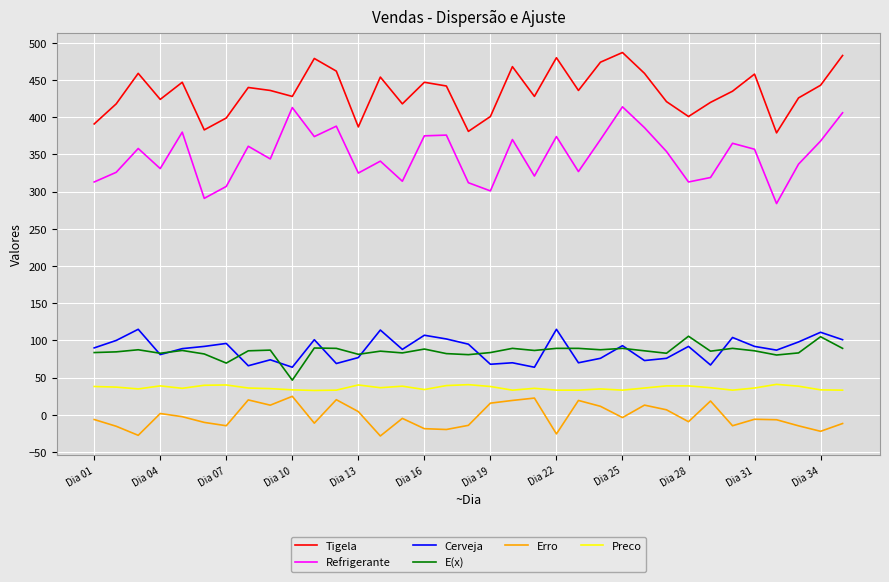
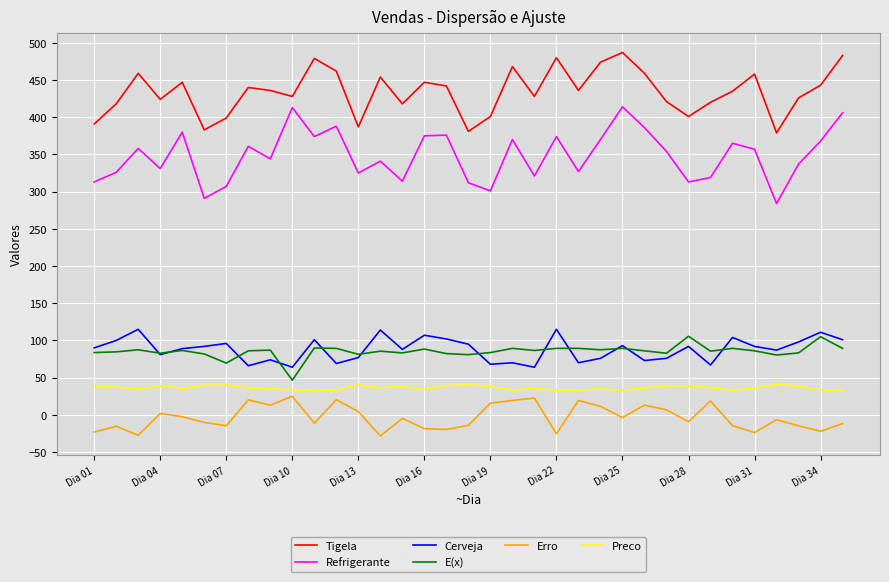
  {
    "Tigela": {
      "Dia 01": 390,
      "Dia 04": 420,
      "Dia 07": 400,
      "Dia 10": 430,
      "Dia 13": 390,
      "Dia 16": 450,
      "Dia 19": 400,
      "Dia 22": 480,
      "Dia 25": 490,
      "Dia 28": 400,
      "Dia 31": 460,
      "Dia 34": 440
    },
    "Refrigerante": {
      "Dia 01": 310,
      "Dia 04": 330,
      "Dia 07": 310,
      "Dia 10": 410,
      "Dia 13": 330,
      "Dia 16": 380,
      "Dia 19": 300,
      "Dia 22": 370,
      "Dia 25": 410,
      "Dia 28": 310,
      "Dia 31": 360,
      "Dia 34": 370
    },
    "Cerveja": {
      "Dia 01": 90,
      "Dia 07": 100,
      "Dia 10": 60,
      "Dia 13": 80,
      "Dia 16": 110,
      "Dia 19": 70,
      "Dia 22": 120,
      "Dia 25": 90,
      "Dia 28": 90,
      "Dia 31": 90,
      "Dia 34": 110
    },
    "E(x)": {
      "Dia 01": 80,
      "Dia 07": 70,
      "Dia 10": 50,
      "Dia 13": 80,
      "Dia 16": 90,
      "Dia 19": 80,
      "Dia 22": 90,
      "Dia 25": 90,
      "Dia 28": 110,
      "Dia 31": 90,
      "Dia 34": 110
    },
    "Erro": {
-     "Dia 01": -10,
+     "Dia 01": -20,
      "Dia 04": 0,
      "Dia 07": -10,
      "Dia 10": 20,
      "Dia 13": 0,
      "Dia 16": -20,
      "Dia 19": 20,
      "Dia 22": -30,
      "Dia 25": 0,
      "Dia 28": -10,
-     "Dia 31": -10,
+     "Dia 31": -20,
      "Dia 34": -20
    },
    "Preco": {
      "Dia 01": 40,
      "Dia 04": 40,
      "Dia 07": 40,
      "Dia 10": 30,
      "Dia 13": 40,
      "Dia 16": 30,
      "Dia 19": 40,
      "Dia 22": 30,
      "Dia 25": 30,
      "Dia 28": 40,
      "Dia 31": 40,
      "Dia 34": 30
    }
  }
